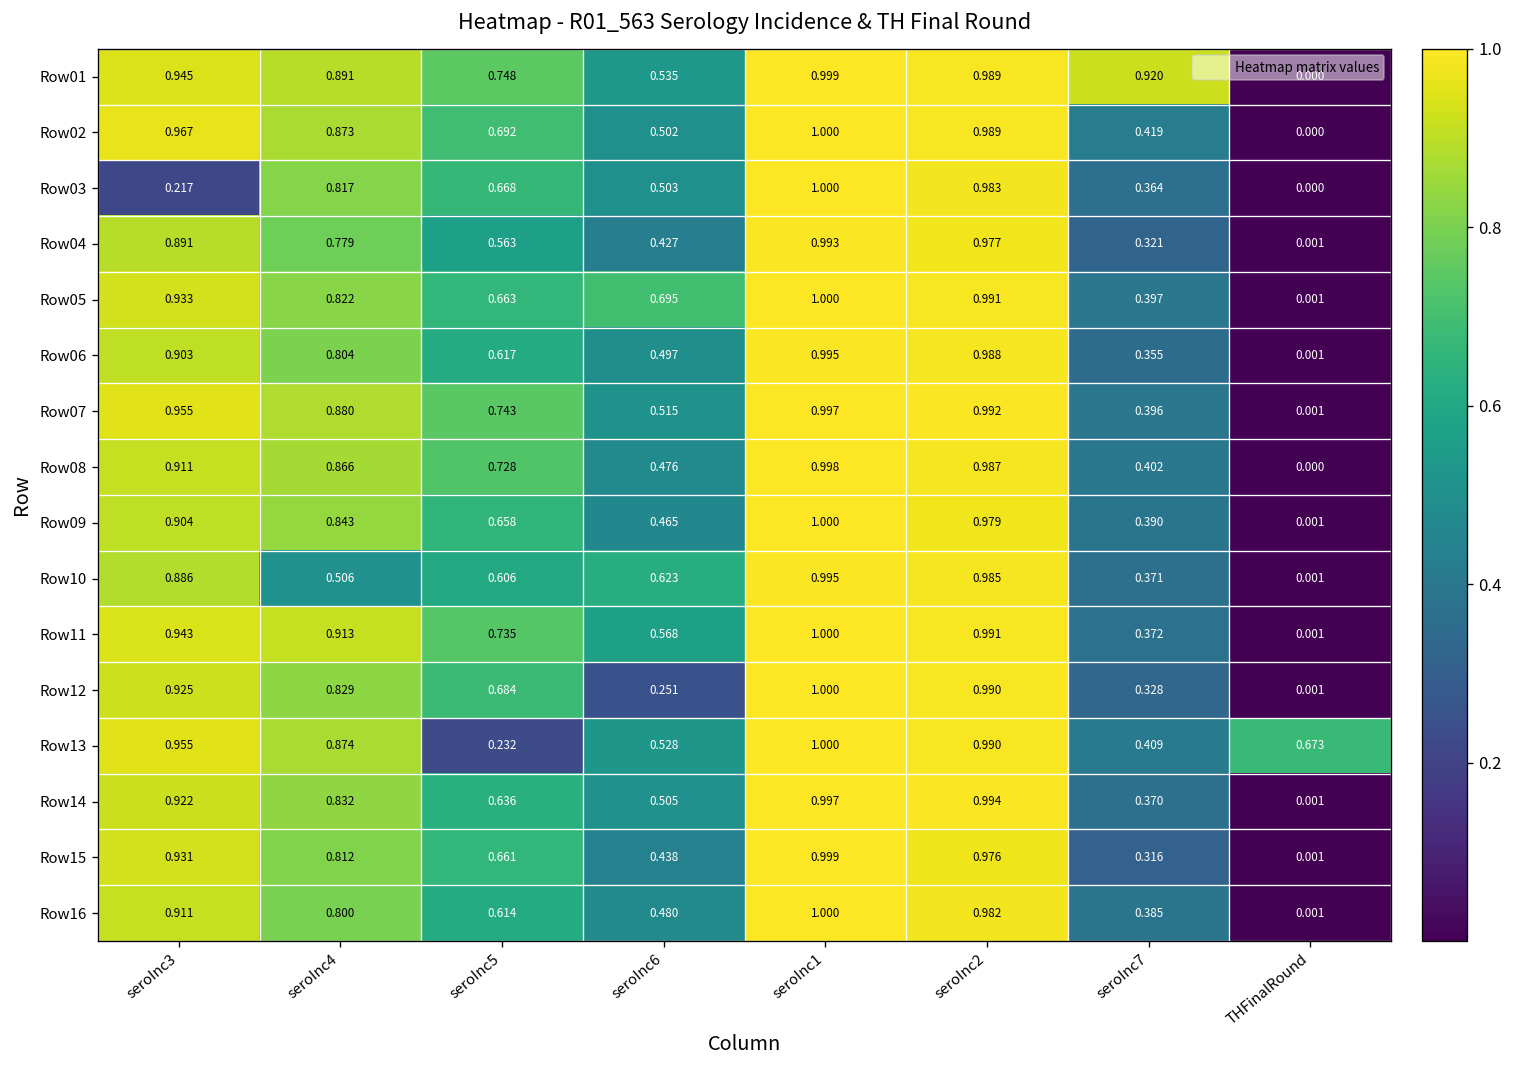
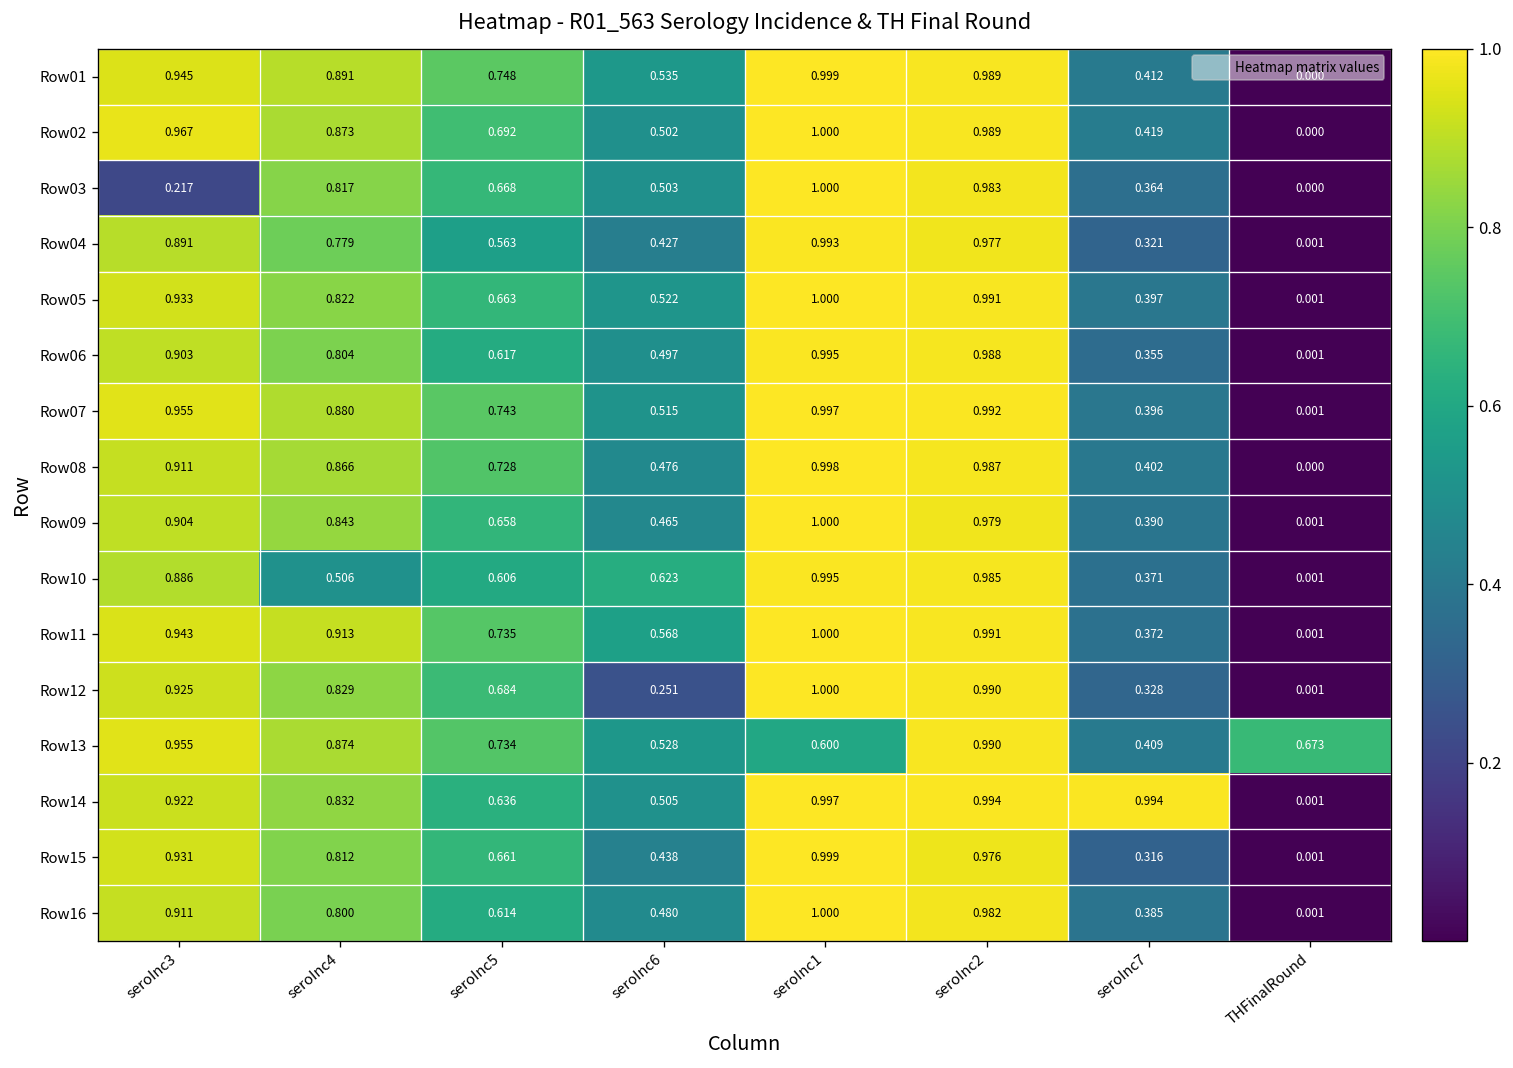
  {
    "Row01": {
      "seroInc3": 0.945,
      "seroInc4": 0.891,
      "seroInc5": 0.748,
      "seroInc6": 0.535,
      "seroInc1": 0.999,
      "seroInc2": 0.989,
-     "seroInc7": 0.920
+     "seroInc7": 0.412
    },
    "Row02": {
      "seroInc3": 0.967,
      "seroInc4": 0.873,
      "seroInc5": 0.692,
      "seroInc6": 0.502,
      "seroInc1": 1.000,
      "seroInc2": 0.989,
      "seroInc7": 0.419,
      "THFinalRound": 0.000
    },
    "Row03": {
      "seroInc3": 0.217,
      "seroInc4": 0.817,
      "seroInc5": 0.668,
      "seroInc6": 0.503,
      "seroInc1": 1.000,
      "seroInc2": 0.983,
      "seroInc7": 0.364,
      "THFinalRound": 0.000
    },
    "Row04": {
      "seroInc3": 0.891,
      "seroInc4": 0.779,
      "seroInc5": 0.563,
      "seroInc6": 0.427,
      "seroInc1": 0.993,
      "seroInc2": 0.977,
      "seroInc7": 0.321,
      "THFinalRound": 0.001
    },
    "Row05": {
      "seroInc3": 0.933,
      "seroInc4": 0.822,
      "seroInc5": 0.663,
-     "seroInc6": 0.695,
+     "seroInc6": 0.522,
      "seroInc1": 1.000,
      "seroInc2": 0.991,
      "seroInc7": 0.397,
      "THFinalRound": 0.001
    },
    "Row06": {
      "seroInc3": 0.903,
      "seroInc4": 0.804,
      "seroInc5": 0.617,
      "seroInc6": 0.497,
      "seroInc1": 0.995,
      "seroInc2": 0.988,
      "seroInc7": 0.355,
      "THFinalRound": 0.001
    },
    "Row07": {
      "seroInc3": 0.955,
      "seroInc4": 0.880,
      "seroInc5": 0.743,
      "seroInc6": 0.515,
      "seroInc1": 0.997,
      "seroInc2": 0.992,
      "seroInc7": 0.396,
      "THFinalRound": 0.001
    },
    "Row08": {
      "seroInc3": 0.911,
      "seroInc4": 0.866,
      "seroInc5": 0.728,
      "seroInc6": 0.476,
      "seroInc1": 0.998,
      "seroInc2": 0.987,
      "seroInc7": 0.402,
      "THFinalRound": 0.000
    },
    "Row09": {
      "seroInc3": 0.904,
      "seroInc4": 0.843,
      "seroInc5": 0.658,
      "seroInc6": 0.465,
      "seroInc1": 1.000,
      "seroInc2": 0.979,
      "seroInc7": 0.390,
      "THFinalRound": 0.001
    },
    "Row10": {
      "seroInc3": 0.886,
      "seroInc4": 0.506,
      "seroInc5": 0.606,
      "seroInc6": 0.623,
      "seroInc1": 0.995,
      "seroInc2": 0.985,
      "seroInc7": 0.371,
      "THFinalRound": 0.001
    },
    "Row11": {
      "seroInc3": 0.943,
      "seroInc4": 0.913,
      "seroInc5": 0.735,
      "seroInc6": 0.568,
      "seroInc1": 1.000,
      "seroInc2": 0.991,
      "seroInc7": 0.372,
      "THFinalRound": 0.001
    },
    "Row12": {
      "seroInc3": 0.925,
      "seroInc4": 0.829,
      "seroInc5": 0.684,
      "seroInc6": 0.251,
      "seroInc1": 1.000,
      "seroInc2": 0.990,
      "seroInc7": 0.328,
      "THFinalRound": 0.001
    },
    "Row13": {
      "seroInc3": 0.955,
      "seroInc4": 0.874,
-     "seroInc5": 0.232,
+     "seroInc5": 0.734,
      "seroInc6": 0.528,
-     "seroInc1": 1.000,
+     "seroInc1": 0.600,
      "seroInc2": 0.990,
      "seroInc7": 0.409,
      "THFinalRound": 0.673
    },
    "Row14": {
      "seroInc3": 0.922,
      "seroInc4": 0.832,
      "seroInc5": 0.636,
      "seroInc6": 0.505,
      "seroInc1": 0.997,
      "seroInc2": 0.994,
-     "seroInc7": 0.370,
+     "seroInc7": 0.994,
      "THFinalRound": 0.001
    },
    "Row15": {
      "seroInc3": 0.931,
      "seroInc4": 0.812,
      "seroInc5": 0.661,
      "seroInc6": 0.438,
      "seroInc1": 0.999,
      "seroInc2": 0.976,
      "seroInc7": 0.316,
      "THFinalRound": 0.001
    },
    "Row16": {
      "seroInc3": 0.911,
      "seroInc4": 0.800,
      "seroInc5": 0.614,
      "seroInc6": 0.480,
      "seroInc1": 1.000,
      "seroInc2": 0.982,
      "seroInc7": 0.385,
      "THFinalRound": 0.001
    }
  }
